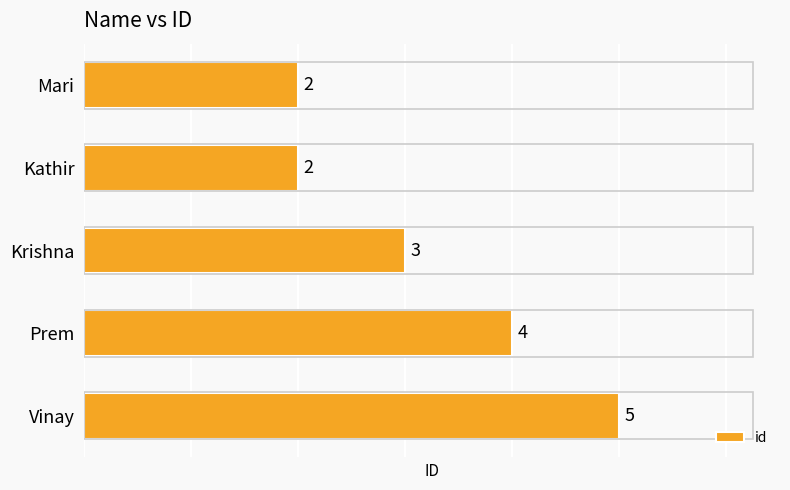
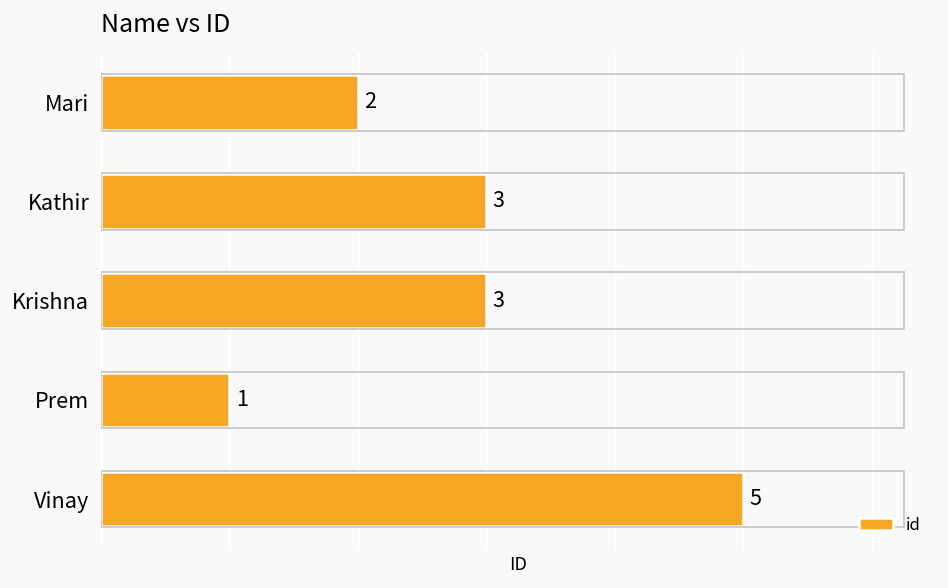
  {
    "Mari": 2,
-   "Kathir": 2,
+   "Kathir": 3,
    "Krishna": 3,
-   "Prem": 4,
+   "Prem": 1,
    "Vinay": 5
  }
